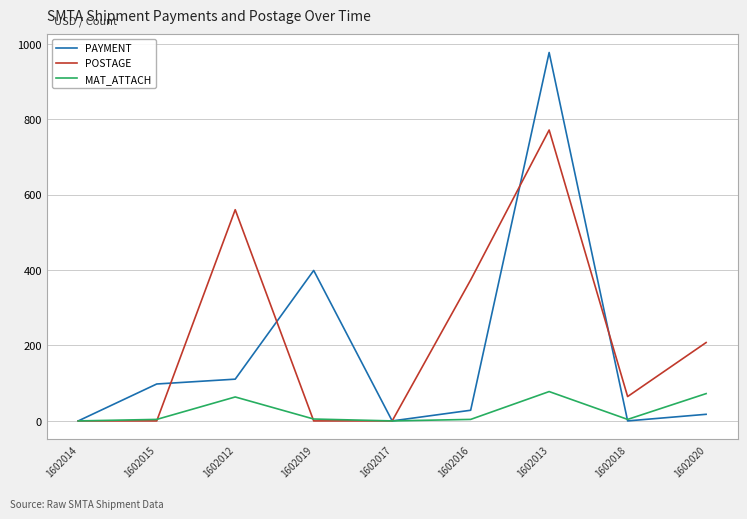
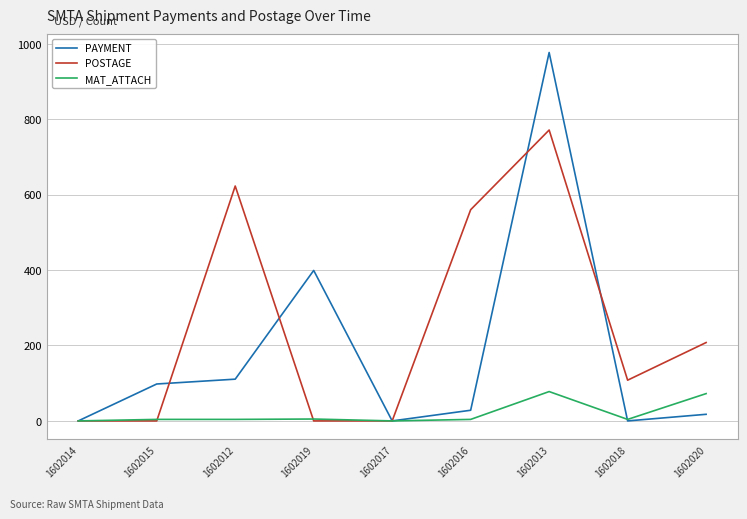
  {
    "PAYMENT": {
      "1602015": 100,
      "1602012": 110,
      "1602019": 400,
      "1602016": 30,
      "1602013": 980,
      "1602020": 20
    },
    "POSTAGE": {
-     "1602012": 560,
-     "1602016": 370,
+     "1602012": 620,
+     "1602016": 560,
      "1602013": 770,
-     "1602018": 60,
+     "1602018": 110,
      "1602020": 210
    },
    "MAT_ATTACH": {
-     "1602012": 60,
+     "1602012": 0,
      "1602016": 0,
      "1602013": 80,
      "1602020": 70
    }
  }
